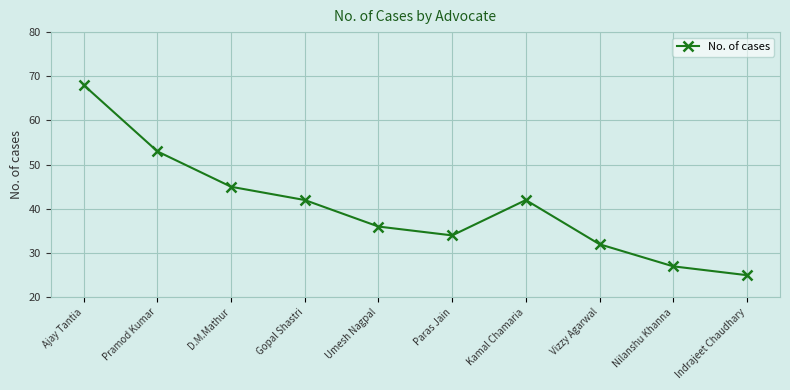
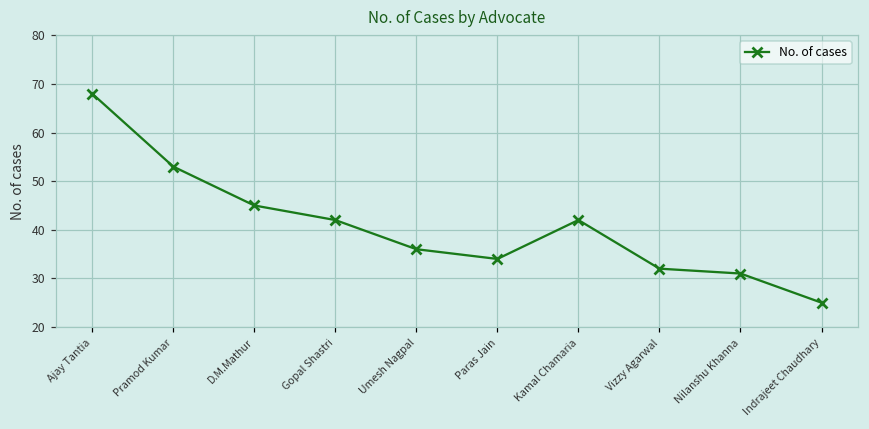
  {
    "Ajay Tantia": 68,
    "Pramod Kumar": 53,
    "D.M.Mathur": 45,
    "Gopal Shastri": 42,
    "Umesh Nagpal": 36,
    "Paras Jain": 34,
    "Kamal Chamaria": 42,
    "Vizzy Agarwal": 32,
-   "Nilanshu Khanna": 27,
+   "Nilanshu Khanna": 31,
    "Indrajeet Chaudhary": 25
  }
